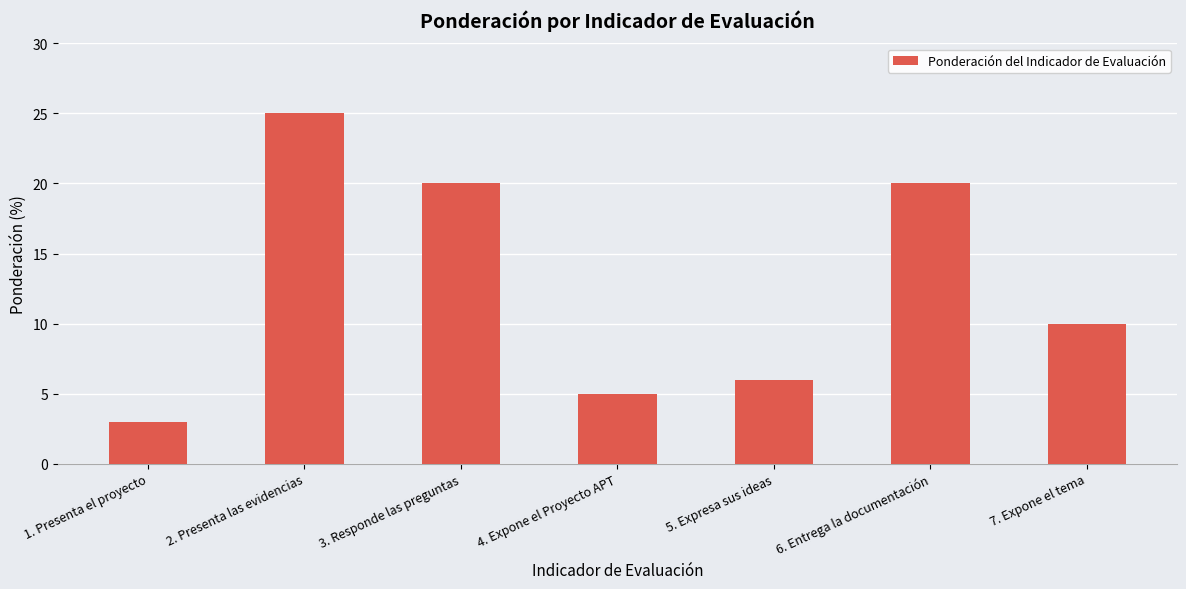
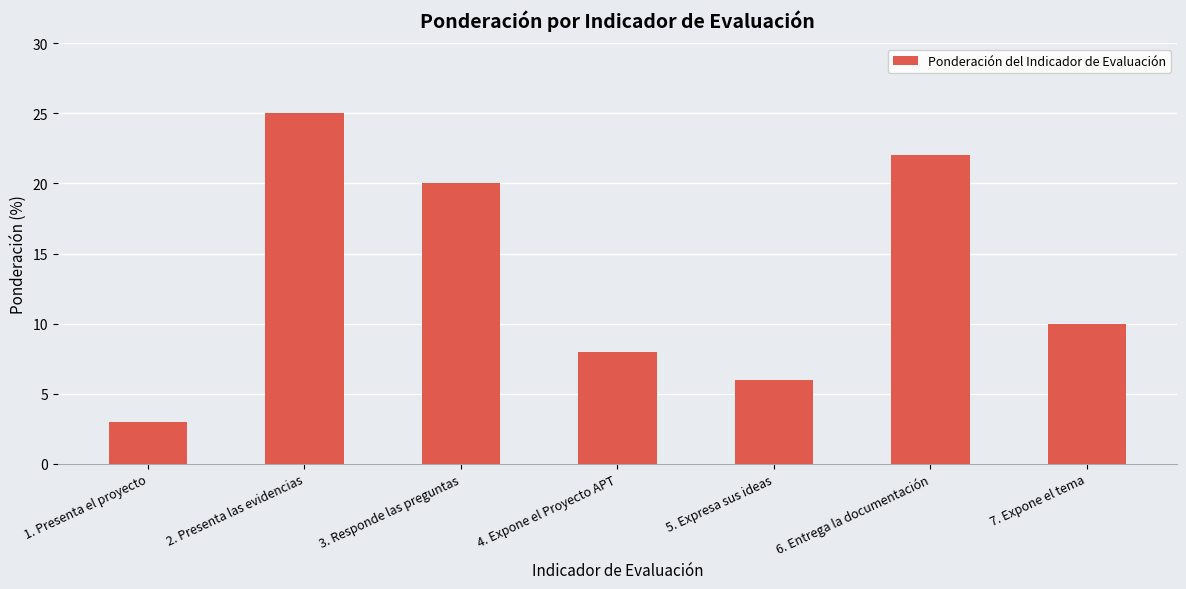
  {
    "1. Presenta el proyecto": 3,
    "2. Presenta las evidencias": 25,
    "3. Responde las preguntas": 20,
-   "4. Expone el Proyecto APT": 5,
+   "4. Expone el Proyecto APT": 8,
    "5. Expresa sus ideas": 6,
-   "6. Entrega la documentación": 20,
+   "6. Entrega la documentación": 22,
    "7. Expone el tema": 10
  }
